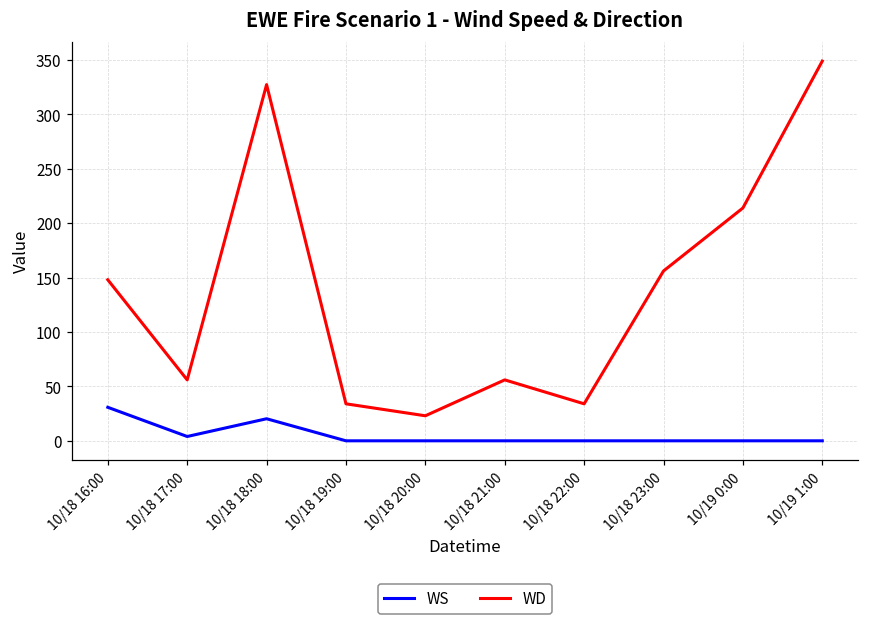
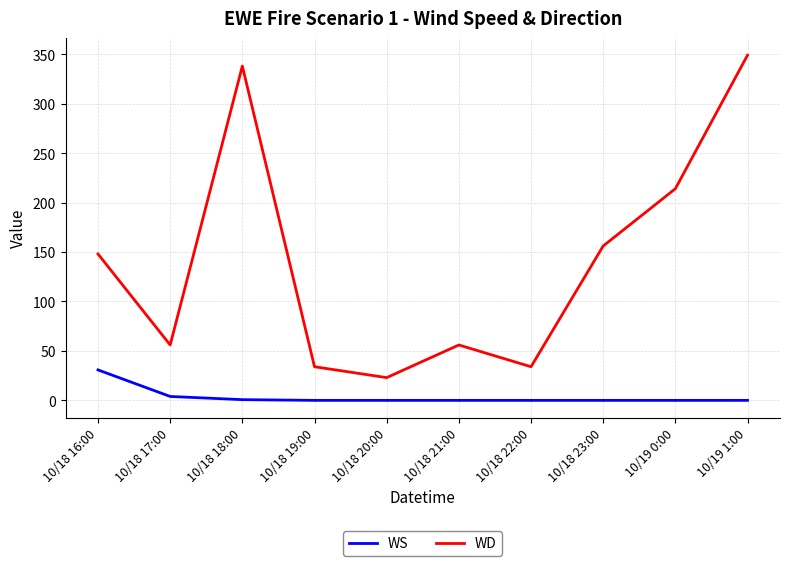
  {
    "WS": {
      "10/18 16:00": 30,
      "10/18 17:00": 0,
-     "10/18 18:00": 20,
+     "10/18 18:00": 0,
      "10/18 19:00": 0,
      "10/18 20:00": 0,
      "10/18 21:00": 0,
      "10/18 22:00": 0,
      "10/18 23:00": 0,
      "10/19 0:00": 0,
      "10/19 1:00": 0
    },
    "WD": {
      "10/18 16:00": 150,
      "10/18 17:00": 60,
-     "10/18 18:00": 330,
+     "10/18 18:00": 340,
      "10/18 19:00": 30,
      "10/18 20:00": 20,
      "10/18 21:00": 60,
      "10/18 22:00": 30,
      "10/18 23:00": 160,
      "10/19 0:00": 210,
      "10/19 1:00": 350
    }
  }
